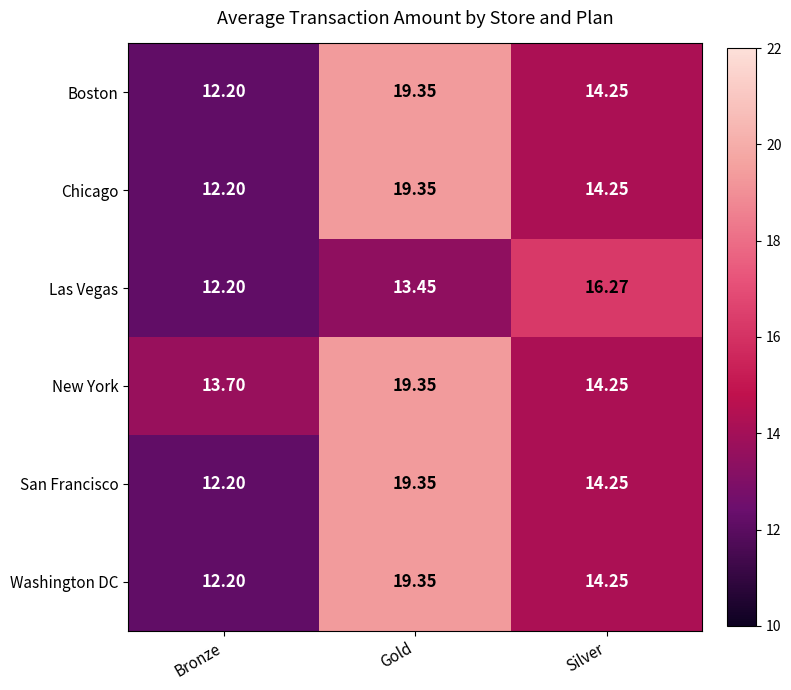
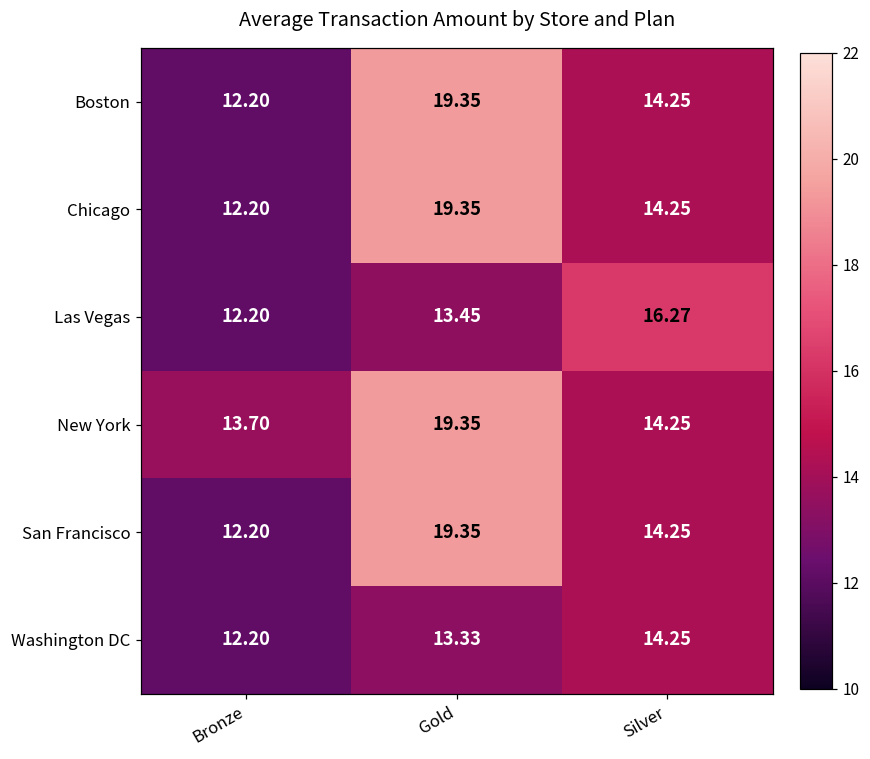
  {
    "Boston": {
      "Bronze": 12.20,
      "Gold": 19.35,
      "Silver": 14.25
    },
    "Chicago": {
      "Bronze": 12.20,
      "Gold": 19.35,
      "Silver": 14.25
    },
    "Las Vegas": {
      "Bronze": 12.20,
      "Gold": 13.45,
      "Silver": 16.27
    },
    "New York": {
      "Bronze": 13.70,
      "Gold": 19.35,
      "Silver": 14.25
    },
    "San Francisco": {
      "Bronze": 12.20,
      "Gold": 19.35,
      "Silver": 14.25
    },
    "Washington DC": {
      "Bronze": 12.20,
-     "Gold": 19.35,
+     "Gold": 13.33,
      "Silver": 14.25
    }
  }
